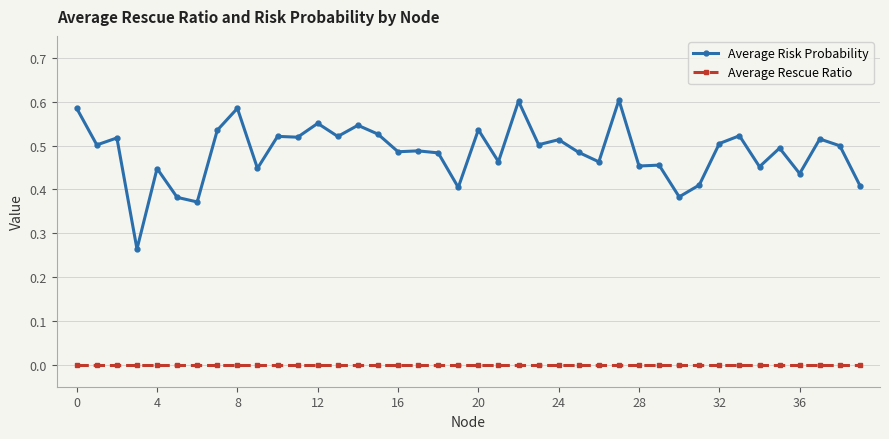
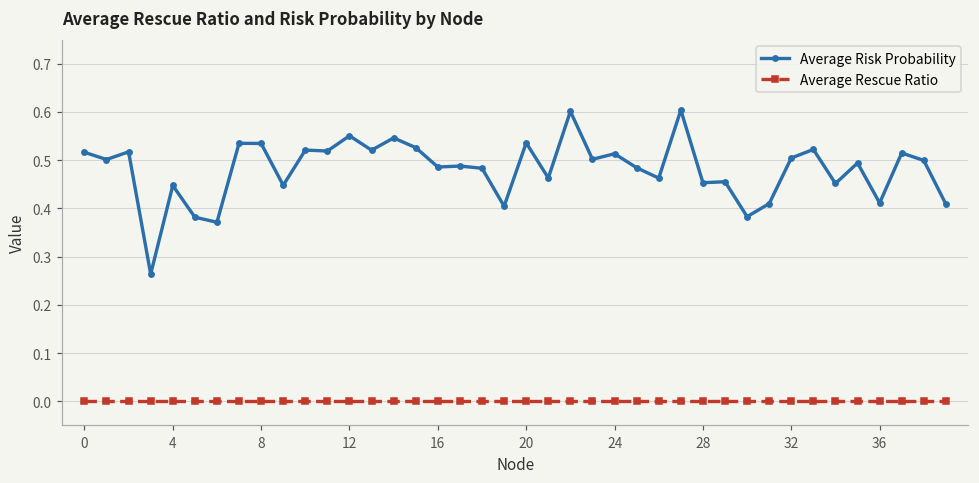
  {
    "Average Risk Probability": {
-     "0": 0.58,
+     "0": 0.52,
      "4": 0.45,
-     "8": 0.58,
+     "8": 0.53,
      "12": 0.55,
      "16": 0.49,
      "20": 0.54,
      "24": 0.51,
      "28": 0.45,
      "32": 0.50,
-     "36": 0.44
+     "36": 0.41
    },
    "Average Rescue Ratio": {
      "0": 0.00,
      "4": 0.00,
      "8": 0.00,
      "12": 0.00,
      "16": 0.00,
      "20": 0.00,
      "24": 0.00,
      "28": 0.00,
      "32": 0.00,
      "36": 0.00
    }
  }
